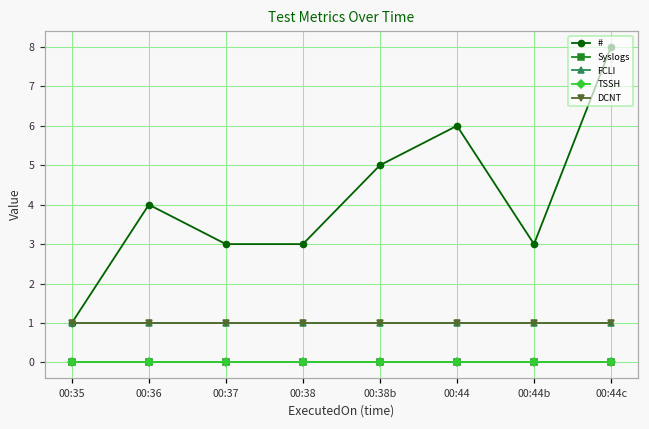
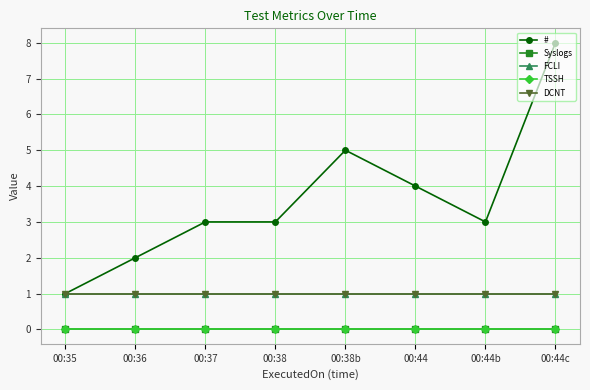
  {
    "#": {
-     "00:36": 4,
+     "00:36": 2,
      "00:37": 3,
      "00:38": 3,
      "00:38b": 5,
-     "00:44": 6,
+     "00:44": 4,
      "00:44b": 3
    },
    "TSSH": {
      "00:35": 0,
      "00:36": 0,
      "00:37": 0,
      "00:38": 0,
      "00:38b": 0,
      "00:44": 0,
      "00:44b": 0,
      "00:44c": 0
    },
    "DCNT": {
      "00:36": 1,
      "00:37": 1,
      "00:38": 1,
      "00:38b": 1,
      "00:44": 1,
      "00:44b": 1,
      "00:44c": 1
    }
  }
